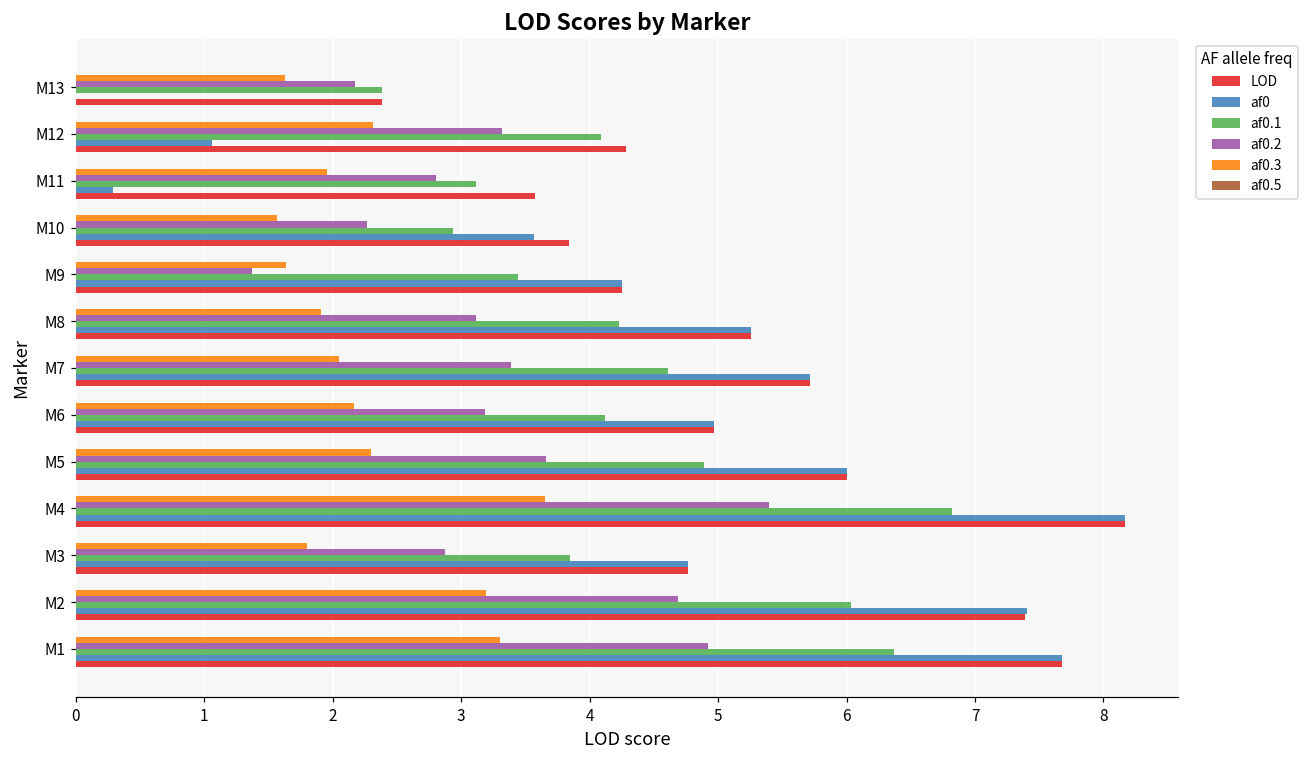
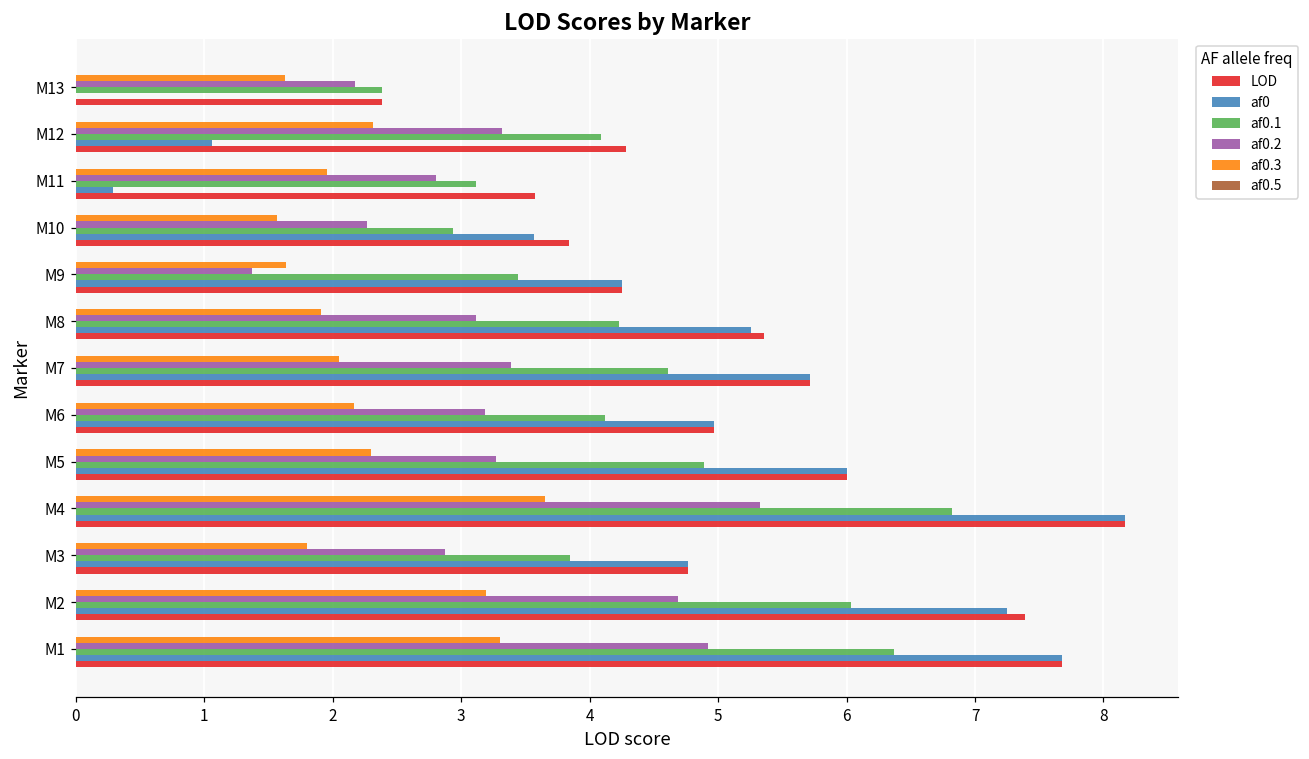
  {
    "LOD": {
      "M13": 2.39,
      "M12": 4.29,
      "M11": 3.57,
      "M10": 3.84,
      "M9": 4.25,
-     "M8": 5.26,
+     "M8": 5.36,
      "M7": 5.71,
      "M6": 4.97,
      "M5": 6.01,
      "M4": 8.17,
      "M3": 4.76,
      "M2": 7.39,
      "M1": 7.67
    },
    "af0": {
      "M13": 0.00,
      "M12": 1.06,
      "M11": 0.29,
      "M10": 3.56,
      "M9": 4.25,
      "M8": 5.26,
      "M7": 5.71,
      "M6": 4.97,
      "M5": 6.01,
      "M4": 8.17,
      "M3": 4.76,
-     "M2": 7.40,
+     "M2": 7.25,
      "M1": 7.67
    },
    "af0.1": {
      "M13": 2.39,
      "M12": 4.09,
      "M11": 3.12,
      "M10": 2.93,
      "M9": 3.44,
      "M8": 4.23,
      "M7": 4.61,
      "M6": 4.12,
      "M5": 4.89,
      "M4": 6.82,
      "M3": 3.85,
      "M2": 6.03,
      "M1": 6.37
    },
    "af0.2": {
      "M13": 2.18,
      "M12": 3.32,
      "M11": 2.80,
      "M10": 2.27,
      "M9": 1.37,
      "M8": 3.12,
      "M7": 3.39,
      "M6": 3.19,
-     "M5": 3.66,
-     "M4": 5.40,
+     "M5": 3.27,
+     "M4": 5.32,
      "M3": 2.87,
      "M2": 4.69,
      "M1": 4.92
    },
    "af0.3": {
      "M13": 1.63,
      "M12": 2.32,
      "M11": 1.95,
      "M10": 1.56,
      "M9": 1.63,
      "M8": 1.91,
      "M7": 2.05,
      "M6": 2.16,
      "M5": 2.30,
      "M4": 3.65,
      "M3": 1.80,
      "M2": 3.19,
      "M1": 3.30
    },
    "af0.5": {
      "M13": 0.00,
      "M12": 0.00,
      "M11": 0.00,
      "M10": 0.00,
      "M9": 0.00,
      "M8": 0.00,
      "M7": 0.00,
      "M6": 0.00,
      "M5": 0.00,
      "M4": 0.00,
      "M3": 0.00,
      "M2": 0.00,
      "M1": 0.00
    }
  }
